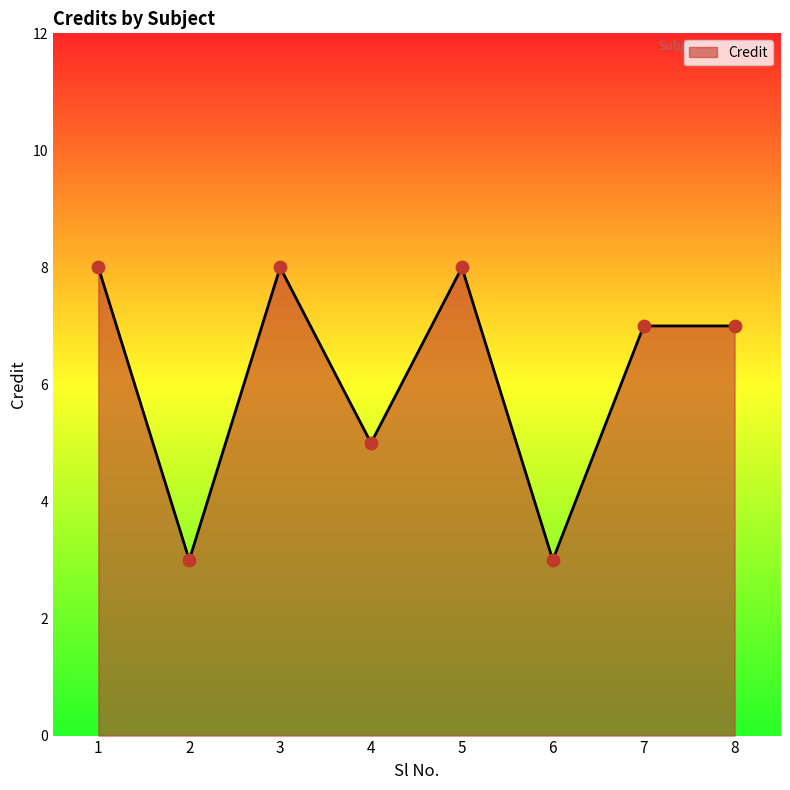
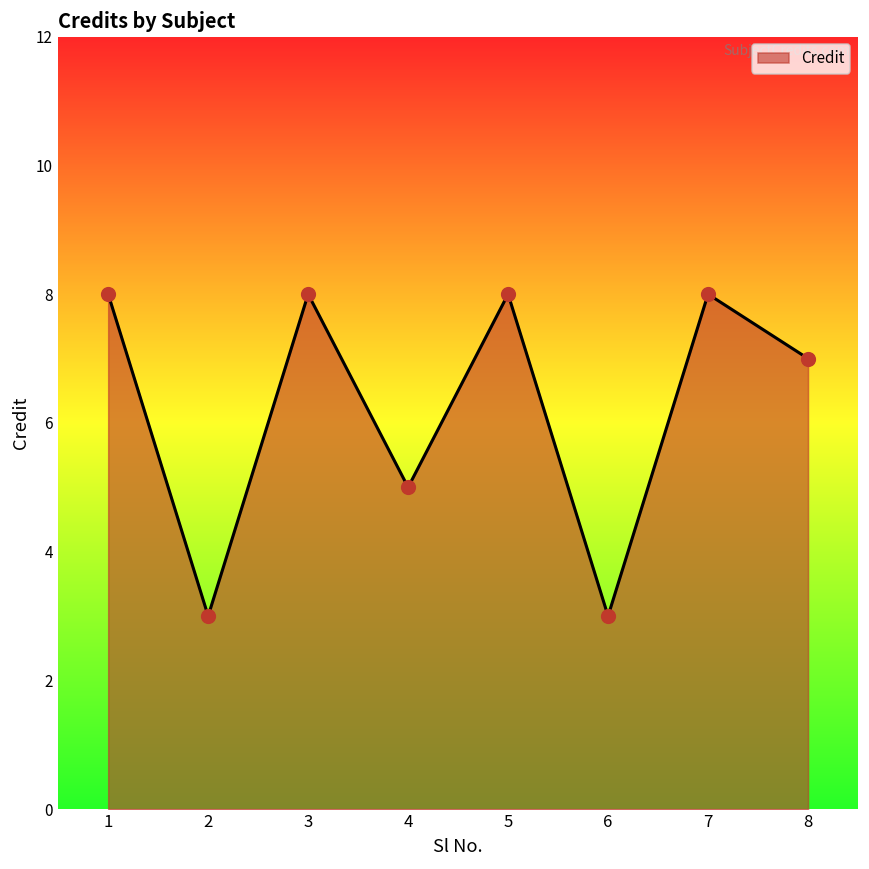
  {
    "1": 8,
    "2": 3,
    "3": 8,
    "4": 5,
    "5": 8,
    "6": 3,
-   "7": 7,
+   "7": 8,
    "8": 7
  }
